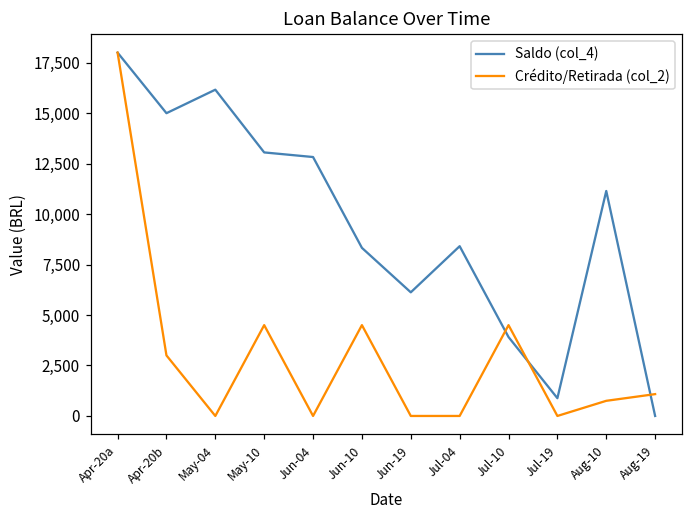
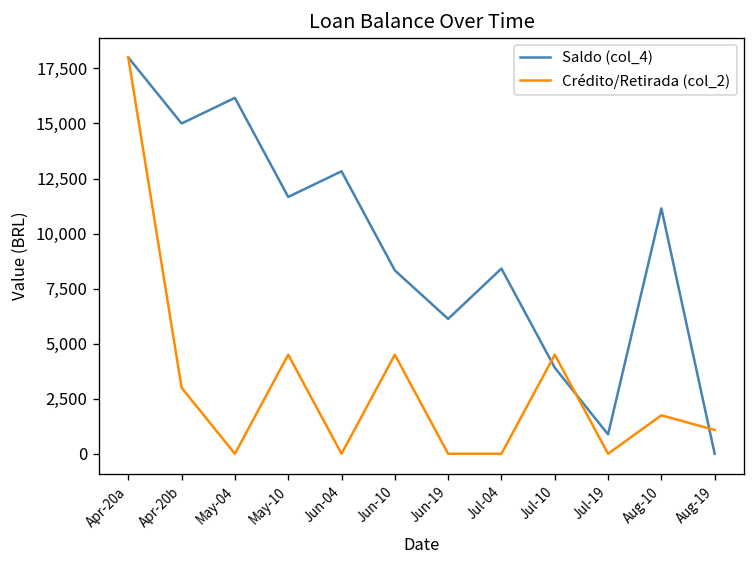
  {
    "Saldo (col_4)": {
      "Apr-20b": "15,000",
      "May-04": "16,200",
-     "May-10": "13,100",
+     "May-10": "11,700",
      "Jun-04": "12,800",
      "Jun-10": "8,300",
      "Jun-19": "6,100",
      "Jul-04": "8,400",
      "Jul-10": "3,900",
      "Jul-19": "900",
      "Aug-10": "11,100",
      "Aug-19": "0"
    },
    "Crédito/Retirada (col_2)": {
      "Apr-20b": "3,000",
      "May-04": "0",
      "May-10": "4,500",
      "Jun-04": "0",
      "Jun-10": "4,500",
      "Jun-19": "0",
      "Jul-04": "0",
      "Jul-10": "4,500",
      "Jul-19": "0",
-     "Aug-10": "800",
+     "Aug-10": "1,700",
      "Aug-19": "1,100"
    }
  }
